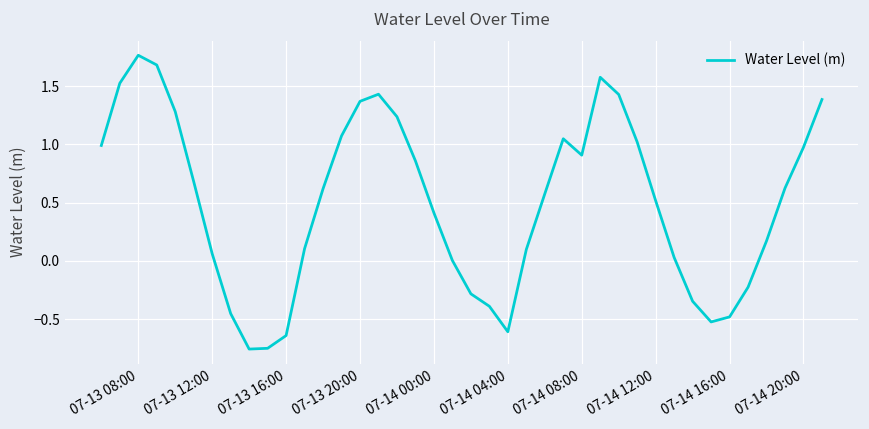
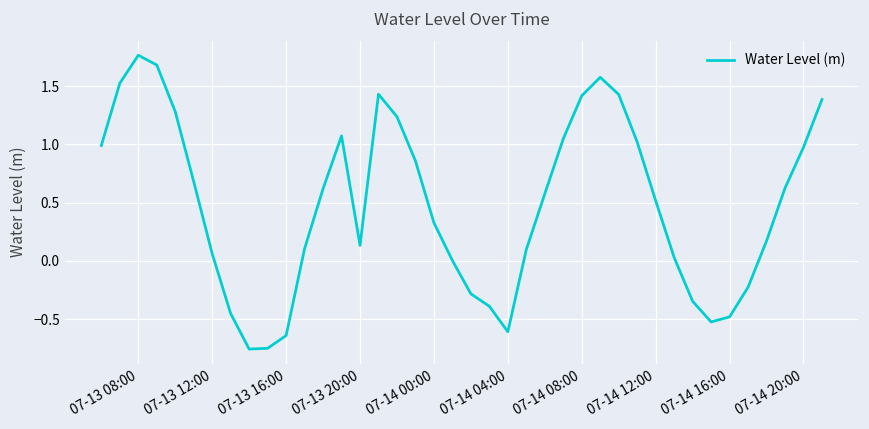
  {
    "07-13 08:00": 1.77,
    "07-13 12:00": 0.06,
    "07-13 16:00": -0.64,
-   "07-13 20:00": 1.37,
-   "07-14 00:00": 0.41,
+   "07-13 20:00": 0.13,
+   "07-14 00:00": 0.33,
    "07-14 04:00": -0.61,
-   "07-14 08:00": 0.91,
+   "07-14 08:00": 1.42,
    "07-14 12:00": 0.52,
    "07-14 16:00": -0.48,
    "07-14 20:00": 0.98
  }
